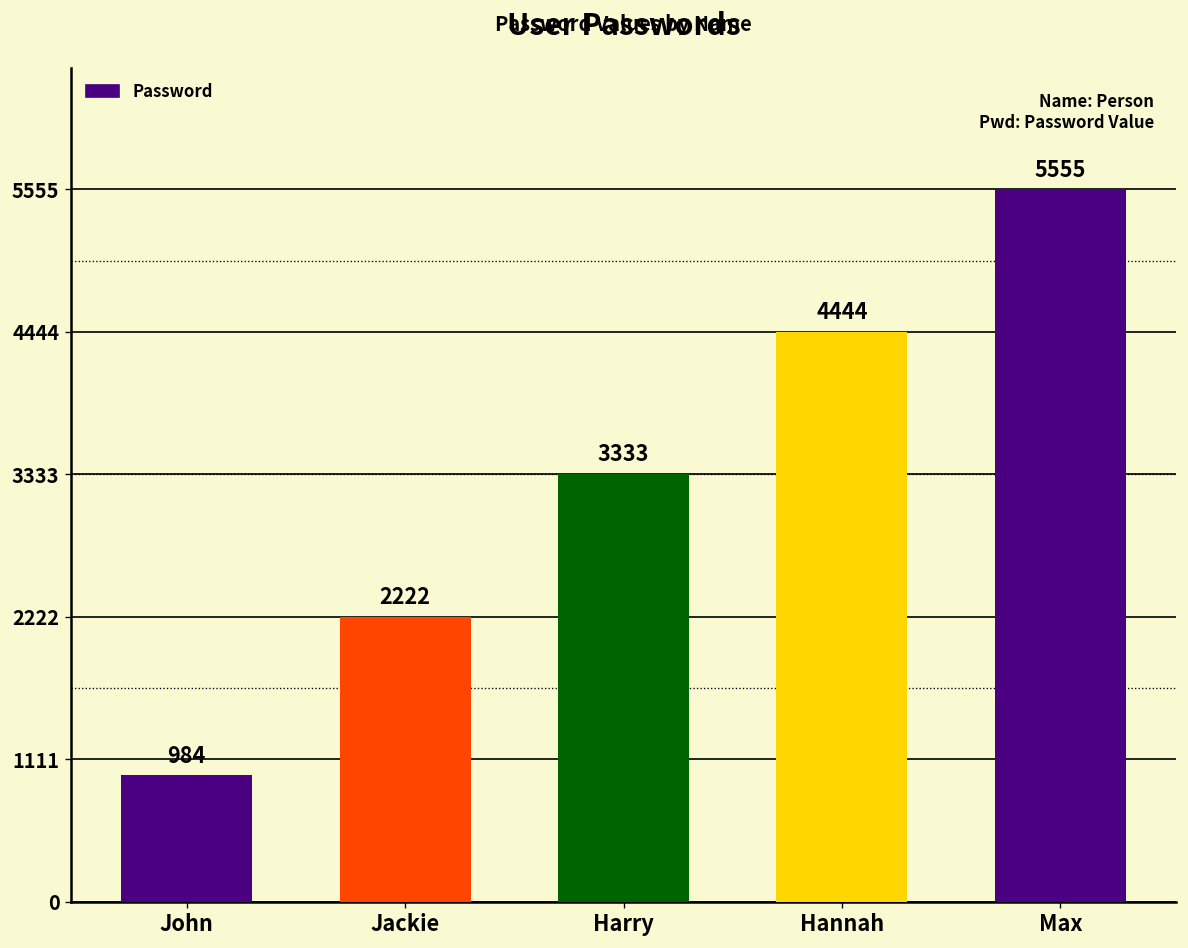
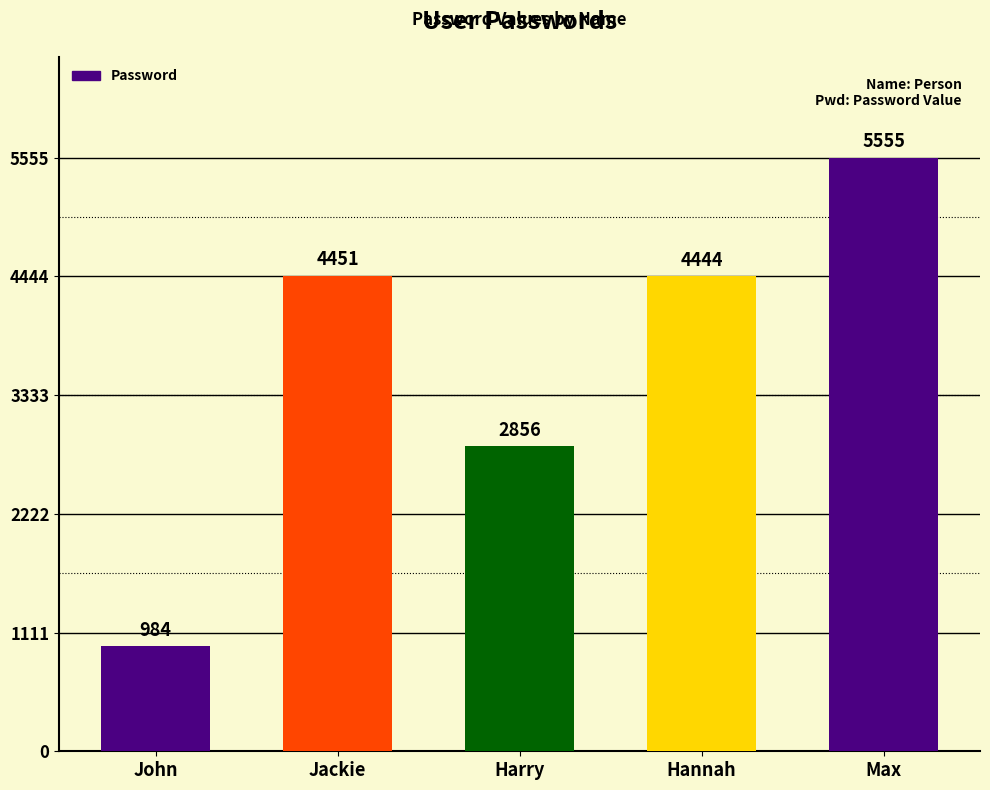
  {
    "John": 984,
-   "Jackie": 2222,
-   "Harry": 3333,
+   "Jackie": 4451,
+   "Harry": 2856,
    "Hannah": 4444,
    "Max": 5555
  }
